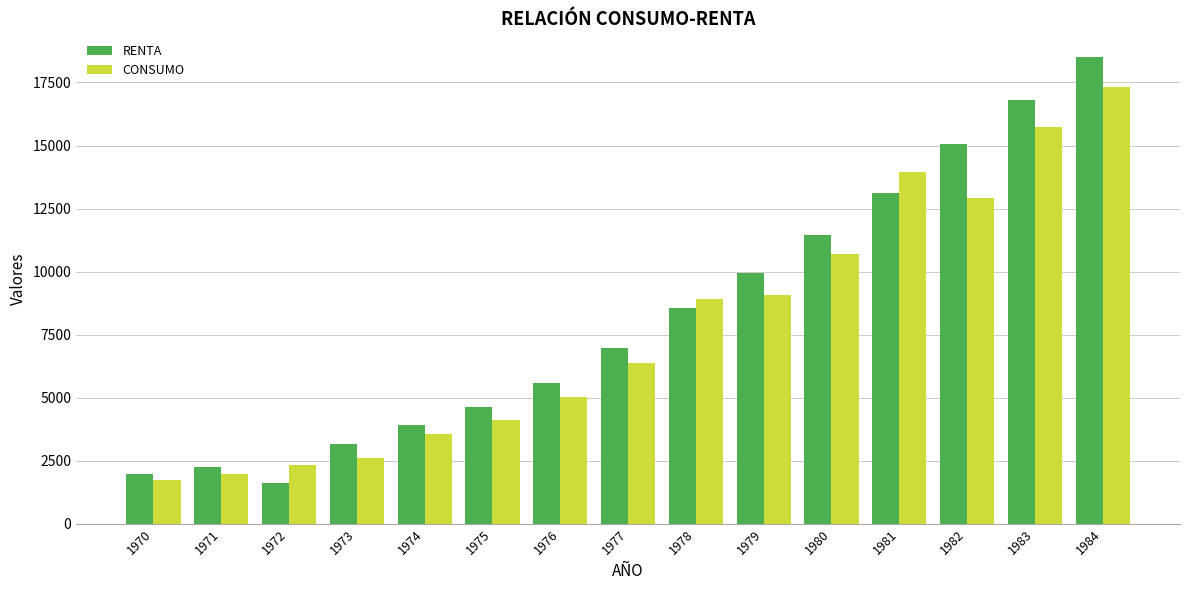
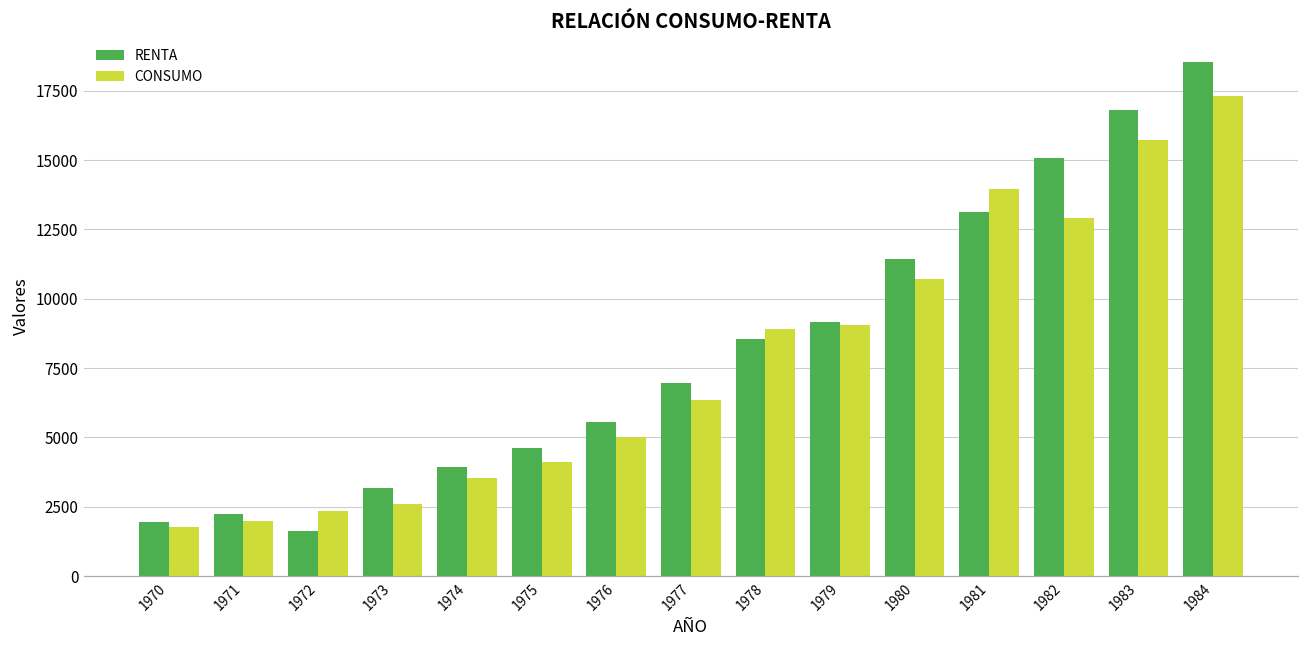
  {
    "RENTA": {
      "1970": 2000,
      "1971": 2200,
      "1972": 1600,
      "1973": 3200,
      "1974": 3900,
      "1975": 4600,
      "1976": 5600,
      "1977": 7000,
      "1978": 8500,
-     "1979": 9900,
+     "1979": 9200,
      "1980": 11400,
      "1981": 13100,
      "1982": 15100,
      "1983": 16800,
      "1984": 18500
    },
    "CONSUMO": {
      "1970": 1800,
      "1971": 2000,
      "1972": 2300,
      "1973": 2600,
      "1974": 3600,
      "1975": 4100,
      "1976": 5000,
      "1977": 6400,
      "1978": 8900,
      "1979": 9100,
      "1980": 10700,
      "1981": 14000,
      "1982": 12900,
      "1983": 15700,
      "1984": 17300
    }
  }
